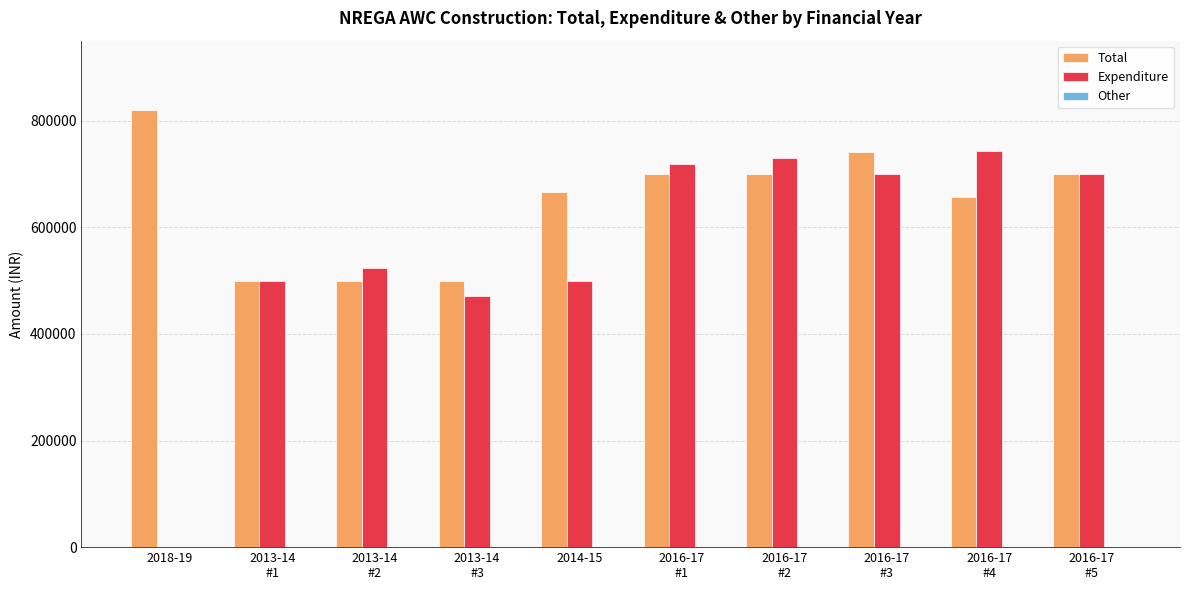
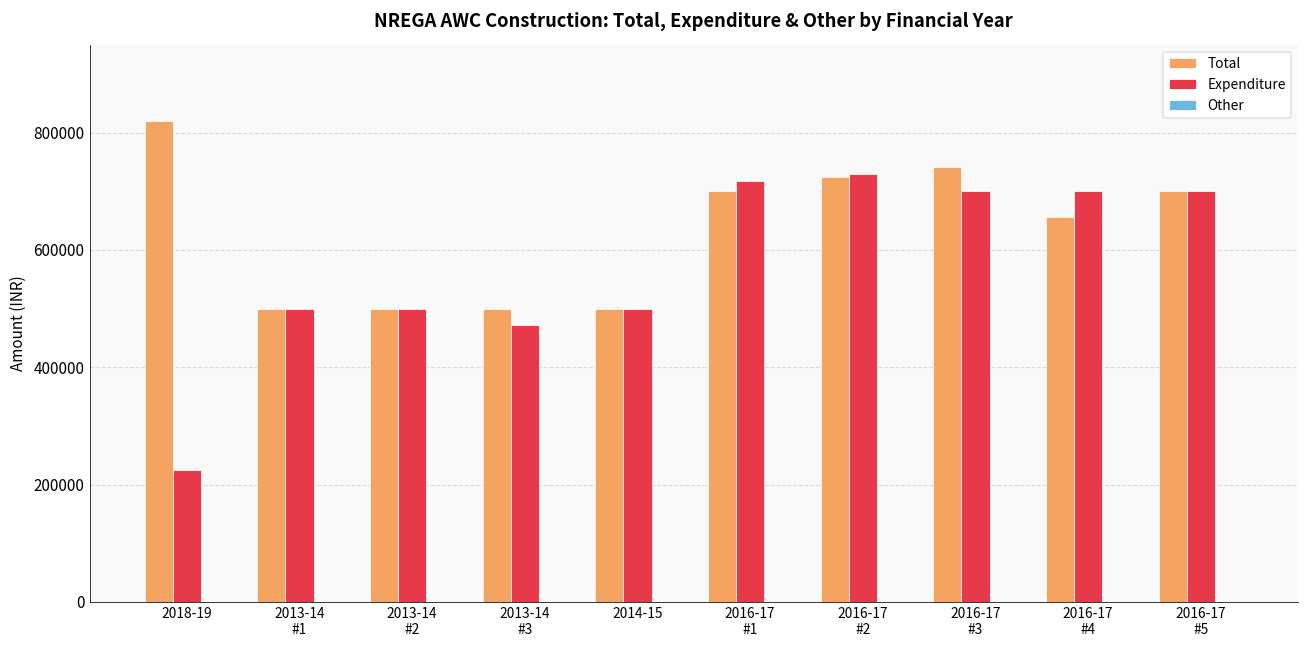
  {
    "Total": {
      "2018-19": 820000,
      "2013-14 #1": 500000,
      "2013-14 #2": 500000,
      "2013-14 #3": 500000,
-     "2014-15": 670000,
+     "2014-15": 500000,
      "2016-17 #1": 700000,
-     "2016-17 #2": 700000,
+     "2016-17 #2": 720000,
      "2016-17 #3": 740000,
      "2016-17 #4": 660000,
      "2016-17 #5": 700000
    },
    "Expenditure": {
-     "2018-19": 0,
+     "2018-19": 220000,
      "2013-14 #1": 500000,
-     "2013-14 #2": 520000,
+     "2013-14 #2": 500000,
      "2013-14 #3": 470000,
      "2014-15": 500000,
      "2016-17 #1": 720000,
      "2016-17 #2": 730000,
      "2016-17 #3": 700000,
-     "2016-17 #4": 740000,
+     "2016-17 #4": 700000,
      "2016-17 #5": 700000
    },
    "Other": {
      "2018-19": 0,
      "2013-14 #1": 0,
      "2013-14 #2": 0,
      "2013-14 #3": 0,
      "2014-15": 0,
      "2016-17 #1": 0,
      "2016-17 #2": 0,
      "2016-17 #3": 0,
      "2016-17 #4": 0,
      "2016-17 #5": 0
    }
  }
